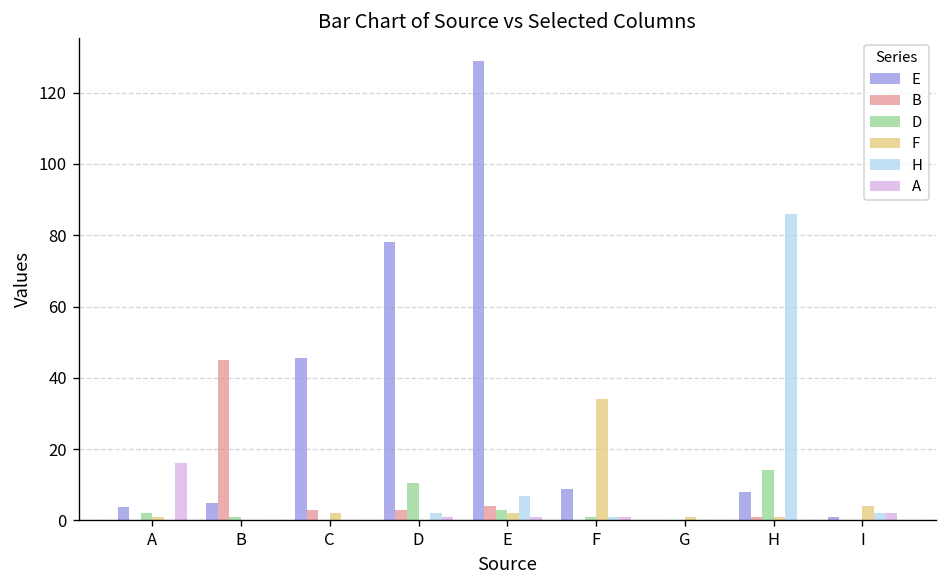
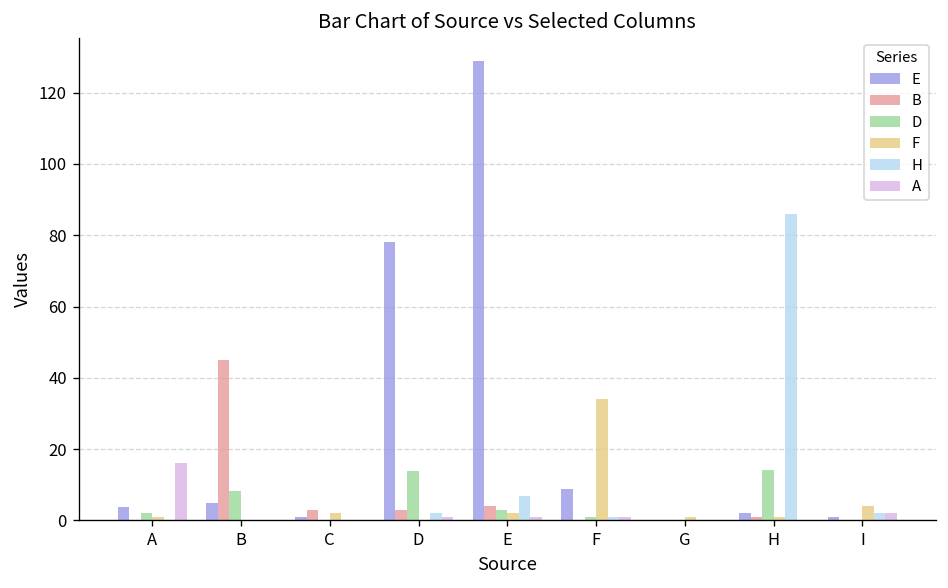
  {
    "E": {
      "A": 4,
      "B": 5,
-     "C": 46,
+     "C": 1,
      "D": 78,
      "E": 129,
      "F": 9,
      "G": 0,
-     "H": 8,
+     "H": 2,
      "I": 1
    },
    "D": {
      "A": 2,
-     "B": 1,
+     "B": 8,
      "C": 0,
-     "D": 10,
+     "D": 14,
      "E": 3,
      "F": 1,
      "G": 0,
      "H": 14,
      "I": 0
    }
  }
